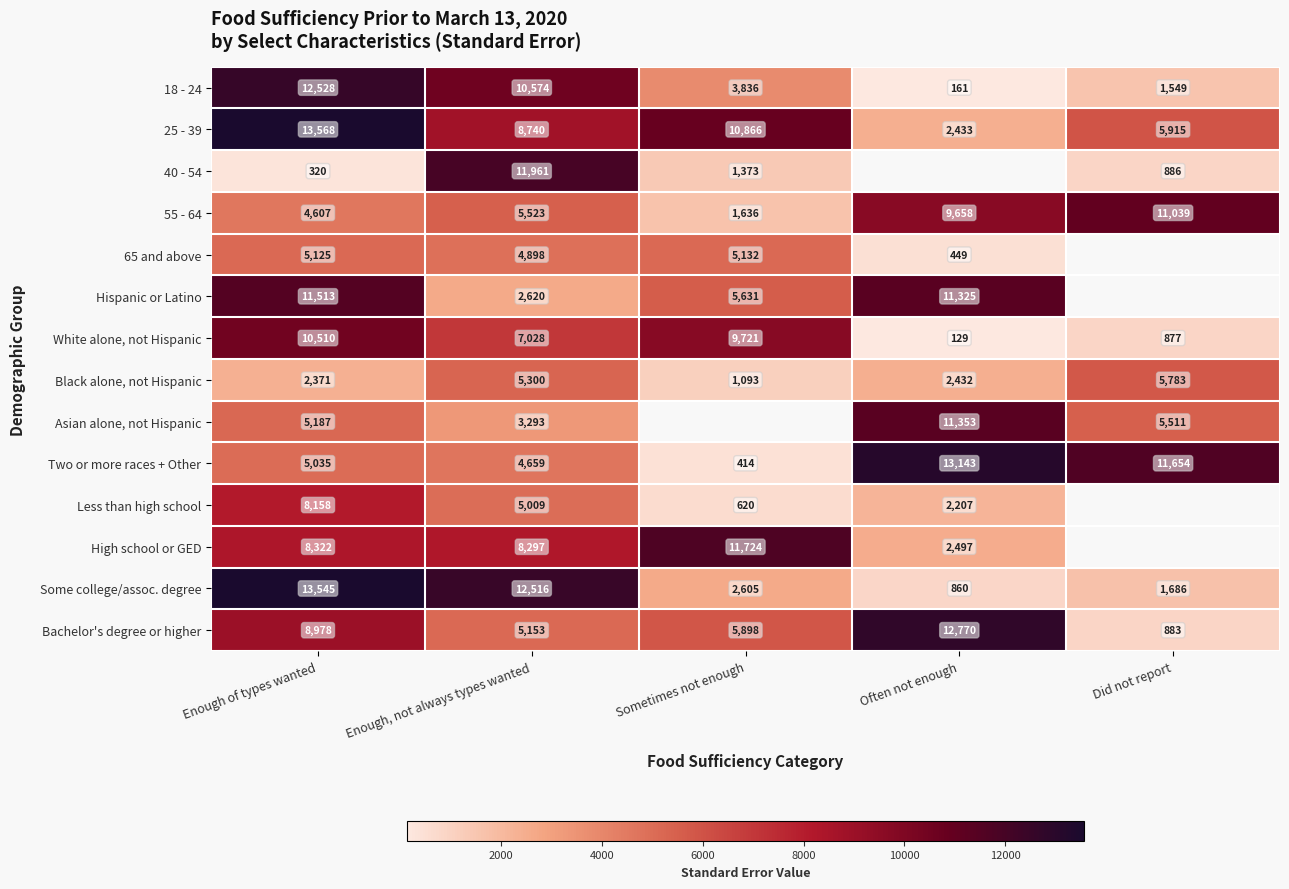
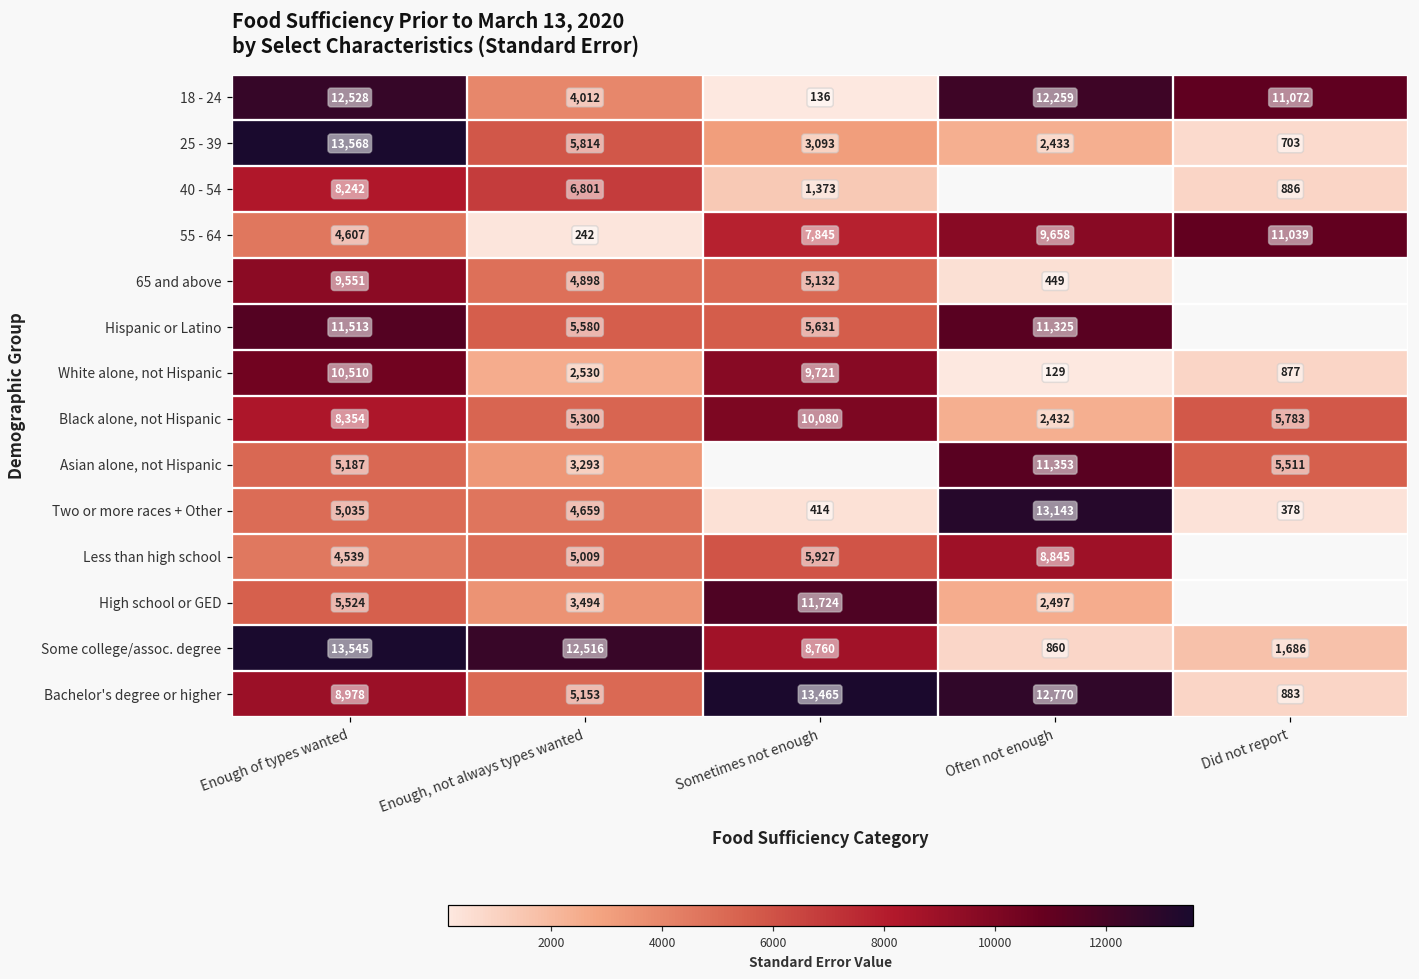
  {
    "18 - 24": {
-     "Enough, not always types wanted": "10,574",
-     "Sometimes not enough": "3,836",
-     "Often not enough": "161",
-     "Did not report": "1,549"
+     "Enough, not always types wanted": "4,012",
+     "Sometimes not enough": "136",
+     "Often not enough": "12,259",
+     "Did not report": "11,072"
    },
    "25 - 39": {
-     "Enough, not always types wanted": "8,740",
-     "Sometimes not enough": "10,866",
-     "Did not report": "5,915"
+     "Enough, not always types wanted": "5,814",
+     "Sometimes not enough": "3,093",
+     "Did not report": "703"
    },
    "40 - 54": {
-     "Enough of types wanted": "320",
-     "Enough, not always types wanted": "11,961"
+     "Enough of types wanted": "8,242",
+     "Enough, not always types wanted": "6,801"
    },
    "55 - 64": {
-     "Enough, not always types wanted": "5,523",
-     "Sometimes not enough": "1,636"
+     "Enough, not always types wanted": "242",
+     "Sometimes not enough": "7,845"
    },
    "65 and above": {
-     "Enough of types wanted": "5,125"
+     "Enough of types wanted": "9,551"
    },
    "Hispanic or Latino": {
-     "Enough, not always types wanted": "2,620"
+     "Enough, not always types wanted": "5,580"
    },
    "White alone, not Hispanic": {
-     "Enough, not always types wanted": "7,028"
+     "Enough, not always types wanted": "2,530"
    },
    "Black alone, not Hispanic": {
-     "Enough of types wanted": "2,371",
-     "Sometimes not enough": "1,093"
+     "Enough of types wanted": "8,354",
+     "Sometimes not enough": "10,080"
    },
    "Two or more races + Other": {
-     "Did not report": "11,654"
+     "Did not report": "378"
    },
    "Less than high school": {
-     "Enough of types wanted": "8,158",
-     "Sometimes not enough": "620",
-     "Often not enough": "2,207"
+     "Enough of types wanted": "4,539",
+     "Sometimes not enough": "5,927",
+     "Often not enough": "8,845"
    },
    "High school or GED": {
-     "Enough of types wanted": "8,322",
-     "Enough, not always types wanted": "8,297"
+     "Enough of types wanted": "5,524",
+     "Enough, not always types wanted": "3,494"
    },
    "Some college/assoc. degree": {
-     "Sometimes not enough": "2,605"
+     "Sometimes not enough": "8,760"
    },
    "Bachelor's degree or higher": {
-     "Sometimes not enough": "5,898"
+     "Sometimes not enough": "13,465"
    }
  }
